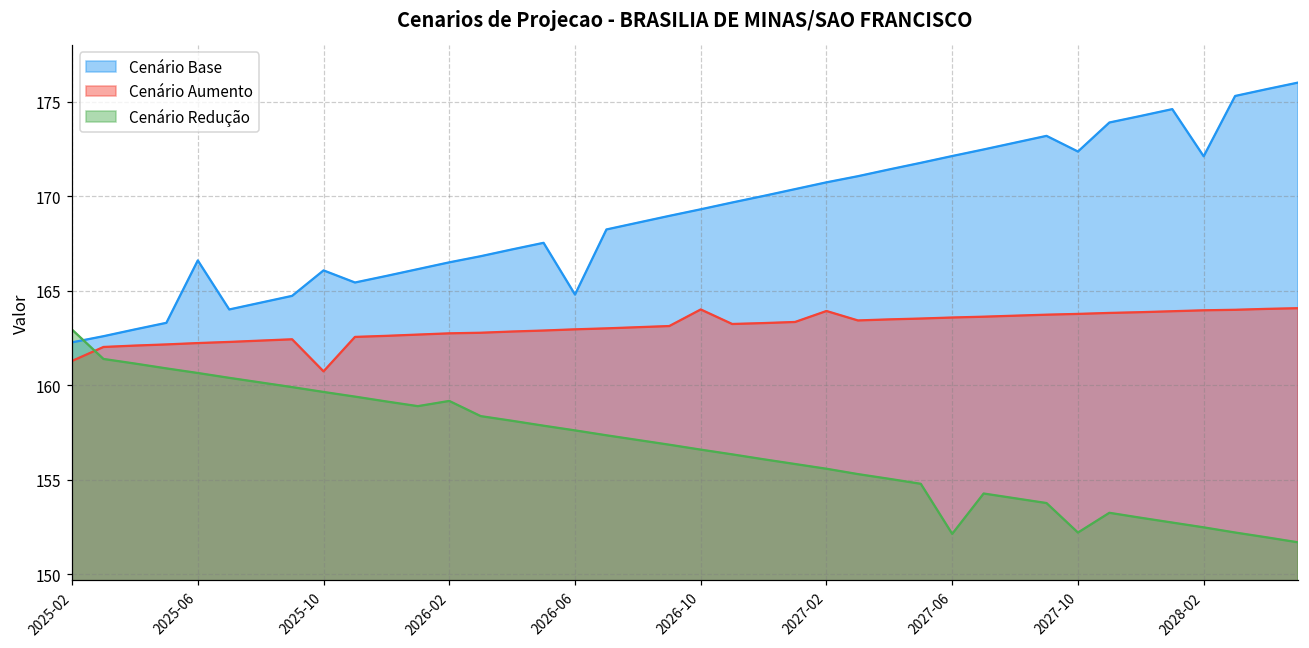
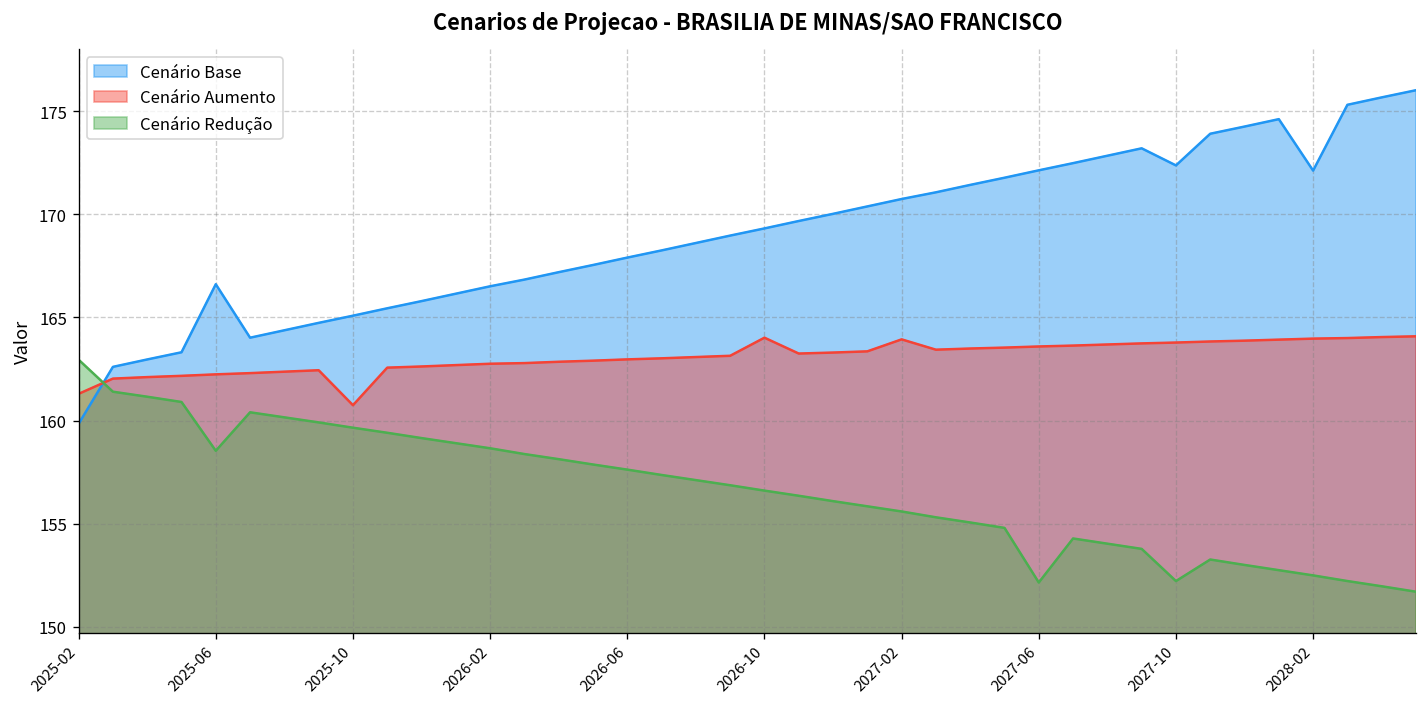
  {
    "Cenário Base": {
-     "2025-02": 162.3,
+     "2025-02": 159.8,
      "2025-06": 166.6,
-     "2025-10": 166.1,
+     "2025-10": 165.1,
      "2026-02": 166.5,
-     "2026-06": 164.8,
+     "2026-06": 167.9,
      "2026-10": 169.3,
      "2027-02": 170.7,
      "2027-06": 172.1,
      "2027-10": 172.4,
      "2028-02": 172.1
    },
    "Cenário Aumento": {
      "2025-02": 161.3,
      "2025-06": 162.2,
      "2025-10": 160.7,
      "2026-02": 162.8,
      "2026-06": 163.0,
      "2026-10": 164.0,
      "2027-02": 163.9,
      "2027-06": 163.6,
      "2027-10": 163.8,
      "2028-02": 164.0
    },
    "Cenário Redução": {
      "2025-02": 163.0,
-     "2025-06": 160.7,
+     "2025-06": 158.5,
      "2025-10": 159.7,
-     "2026-02": 159.2,
+     "2026-02": 158.7,
      "2026-06": 157.6,
      "2026-10": 156.6,
      "2027-02": 155.6,
      "2027-06": 152.1,
      "2027-10": 152.2,
      "2028-02": 152.5
    }
  }
